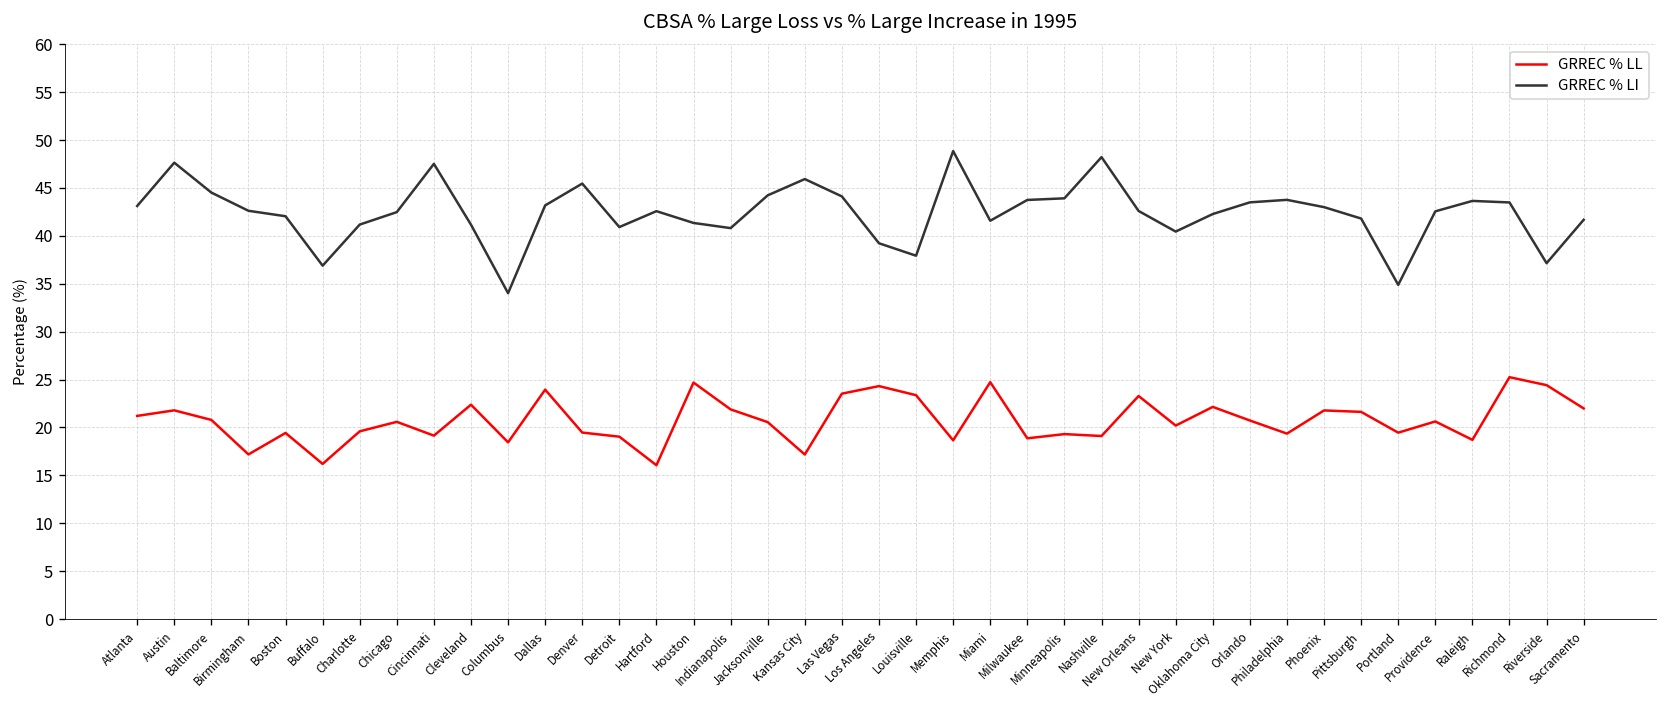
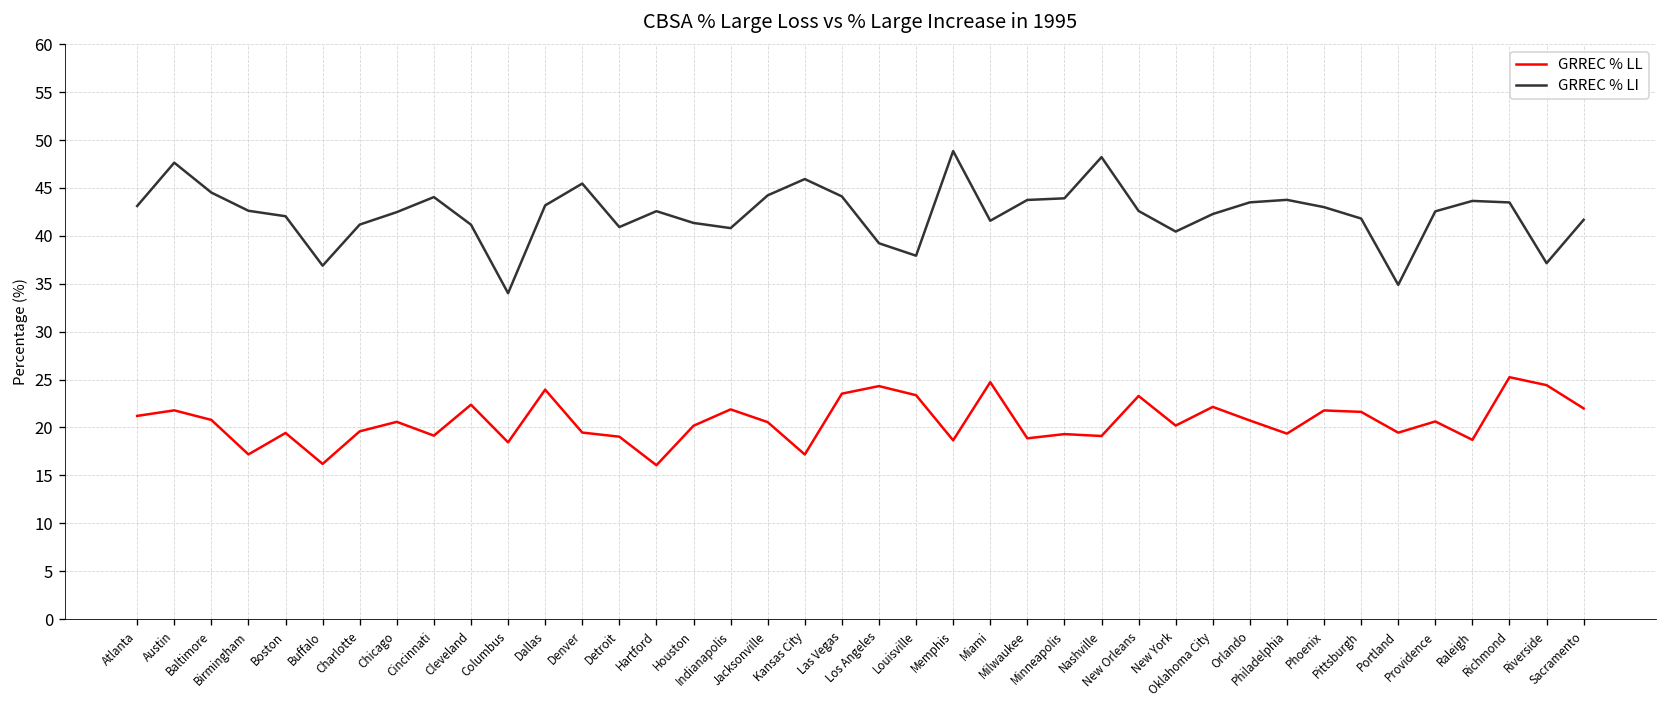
  {
    "GRREC % LL": {
      "Atlanta": 21,
      "Austin": 22,
      "Baltimore": 21,
      "Birmingham": 17,
      "Boston": 19,
      "Buffalo": 16,
      "Charlotte": 20,
      "Chicago": 21,
      "Cincinnati": 19,
      "Cleveland": 22,
      "Columbus": 18,
      "Dallas": 24,
      "Denver": 19,
      "Detroit": 19,
      "Hartford": 16,
-     "Houston": 25,
+     "Houston": 20,
      "Indianapolis": 22,
      "Jacksonville": 21,
      "Kansas City": 17,
      "Las Vegas": 24,
      "Los Angeles": 24,
      "Louisville": 23,
      "Memphis": 19,
      "Miami": 25,
      "Milwaukee": 19,
      "Minneapolis": 19,
      "Nashville": 19,
      "New Orleans": 23,
      "New York": 20,
      "Oklahoma City": 22,
      "Orlando": 21,
      "Philadelphia": 19,
      "Phoenix": 22,
      "Pittsburgh": 22,
      "Portland": 19,
      "Providence": 21,
      "Raleigh": 19,
      "Richmond": 25,
      "Riverside": 24,
      "Sacramento": 22
    },
    "GRREC % LI": {
      "Atlanta": 43,
      "Austin": 48,
      "Baltimore": 45,
      "Birmingham": 43,
      "Boston": 42,
      "Buffalo": 37,
      "Charlotte": 41,
      "Chicago": 42,
-     "Cincinnati": 48,
+     "Cincinnati": 44,
      "Cleveland": 41,
      "Columbus": 34,
      "Dallas": 43,
      "Denver": 45,
      "Detroit": 41,
      "Hartford": 43,
      "Houston": 41,
      "Indianapolis": 41,
      "Jacksonville": 44,
      "Kansas City": 46,
      "Las Vegas": 44,
      "Los Angeles": 39,
      "Louisville": 38,
      "Memphis": 49,
      "Miami": 42,
      "Milwaukee": 44,
      "Minneapolis": 44,
      "Nashville": 48,
      "New Orleans": 43,
      "New York": 40,
      "Oklahoma City": 42,
      "Orlando": 44,
      "Philadelphia": 44,
      "Phoenix": 43,
      "Pittsburgh": 42,
      "Portland": 35,
      "Providence": 43,
      "Raleigh": 44,
      "Richmond": 43,
      "Riverside": 37,
      "Sacramento": 42
    }
  }
